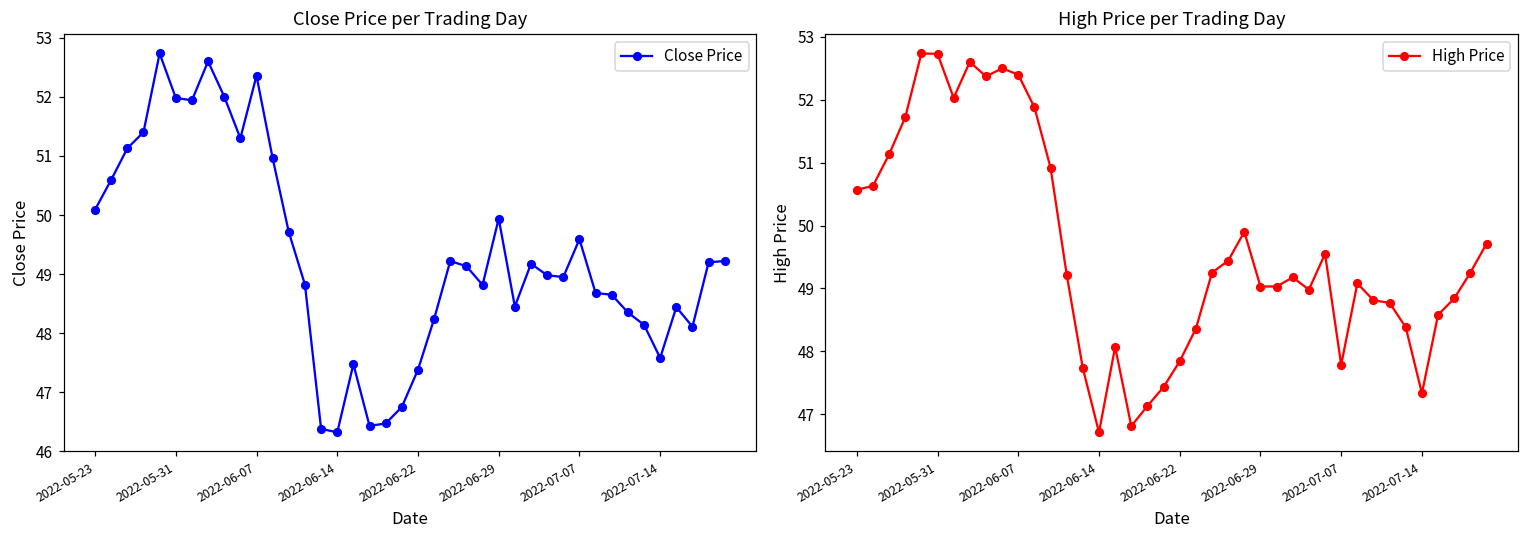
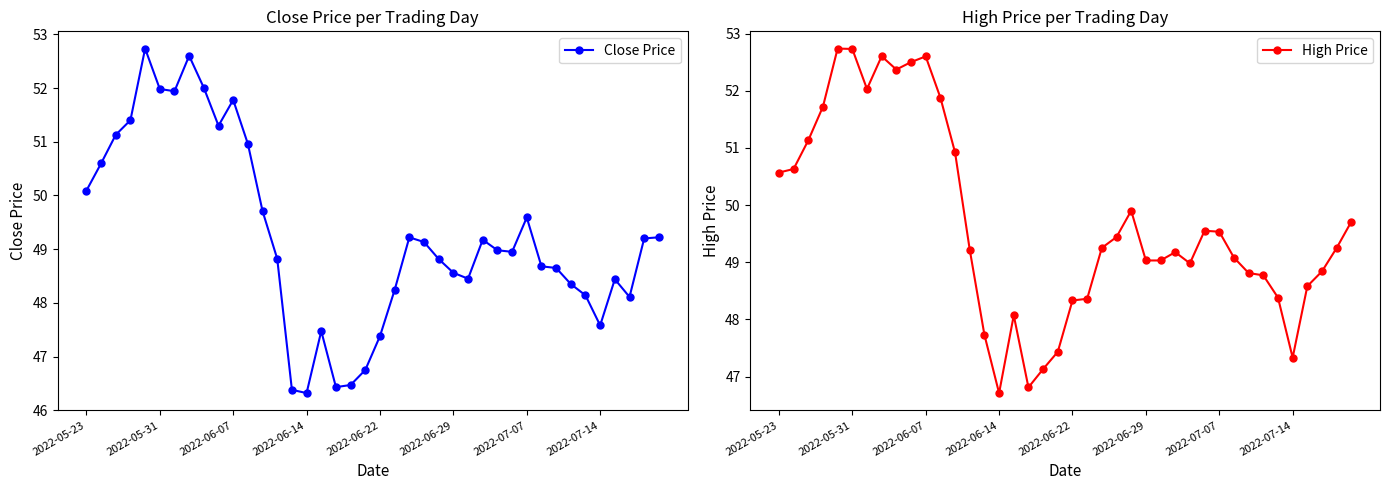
  {
    "Close Price per Trading Day": {
      "2022-05-23": 50.1,
      "2022-05-31": 52.0,
-     "2022-06-07": 52.4,
+     "2022-06-07": 51.8,
      "2022-06-14": 46.3,
      "2022-06-22": 47.4,
-     "2022-06-29": 49.9,
+     "2022-06-29": 48.6,
      "2022-07-07": 49.6,
      "2022-07-14": 47.6
    },
    "High Price per Trading Day": {
      "2022-05-23": 50.6,
      "2022-05-31": 52.7,
-     "2022-06-07": 52.4,
+     "2022-06-07": 52.6,
      "2022-06-14": 46.7,
-     "2022-06-22": 47.8,
+     "2022-06-22": 48.3,
      "2022-06-29": 49.0,
-     "2022-07-07": 47.8,
+     "2022-07-07": 49.5,
      "2022-07-14": 47.3
    }
  }
